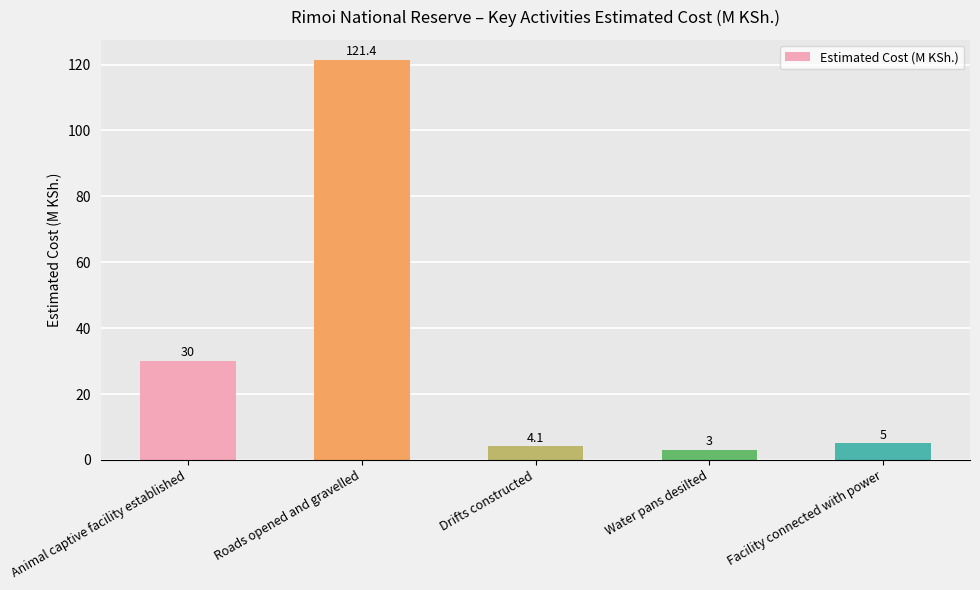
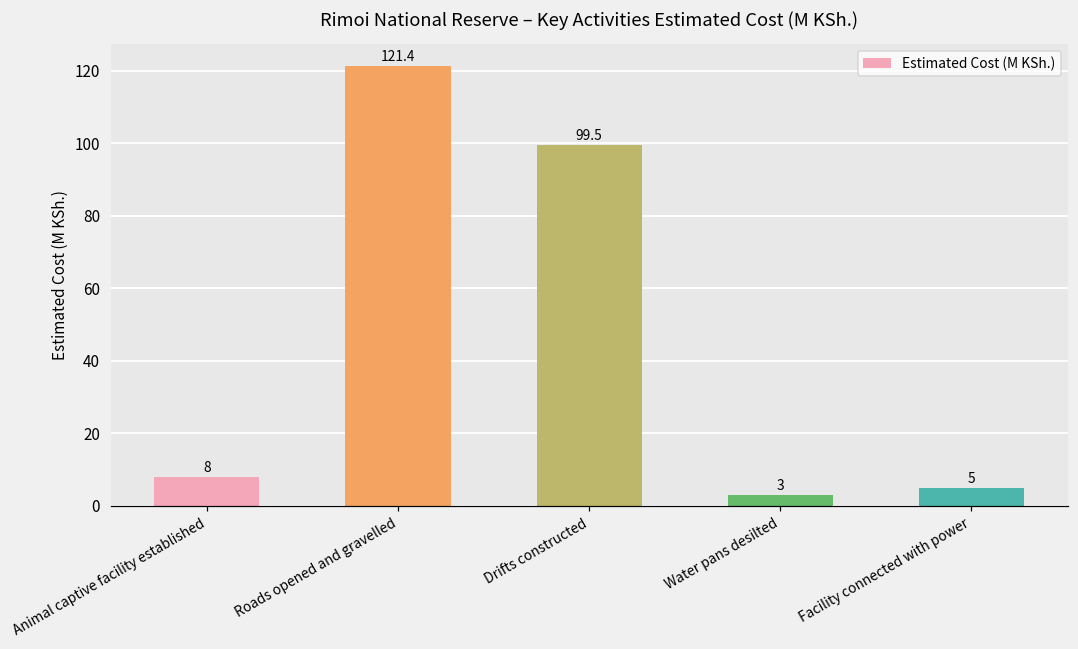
  {
-   "Animal captive facility established": 30,
+   "Animal captive facility established": 8,
    "Roads opened and gravelled": 121.4,
-   "Drifts constructed": 4.1,
+   "Drifts constructed": 99.5,
    "Water pans desilted": 3,
    "Facility connected with power": 5
  }
